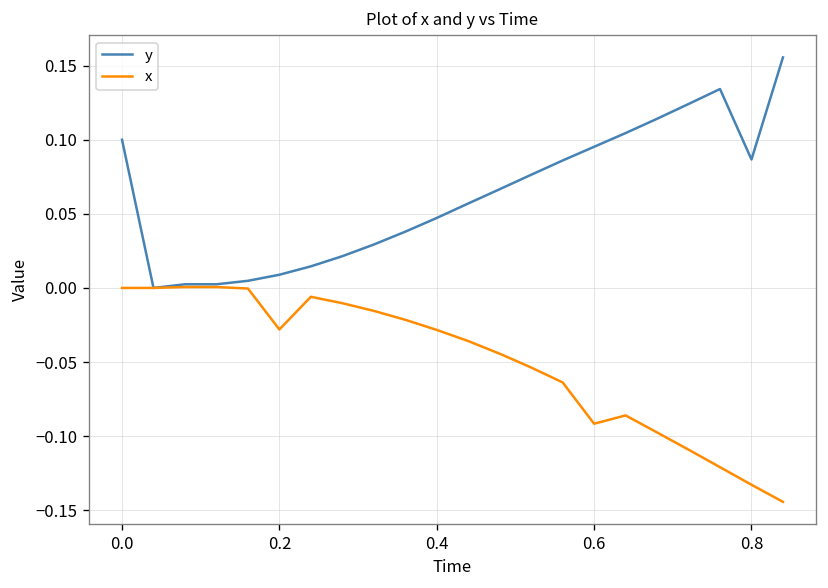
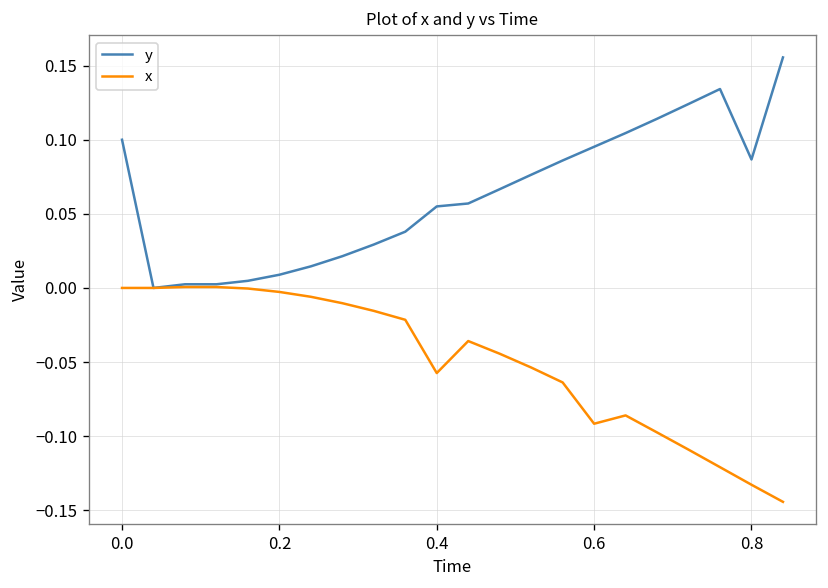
  {
    "y": {
      "0.0": 0.100,
      "0.2": 0.009,
-     "0.4": 0.047,
+     "0.4": 0.055,
      "0.6": 0.095,
      "0.8": 0.087
    },
    "x": {
      "0.0": 0.000,
-     "0.2": -0.028,
-     "0.4": -0.028,
+     "0.2": -0.003,
+     "0.4": -0.057,
      "0.6": -0.092,
      "0.8": -0.133
    }
  }
